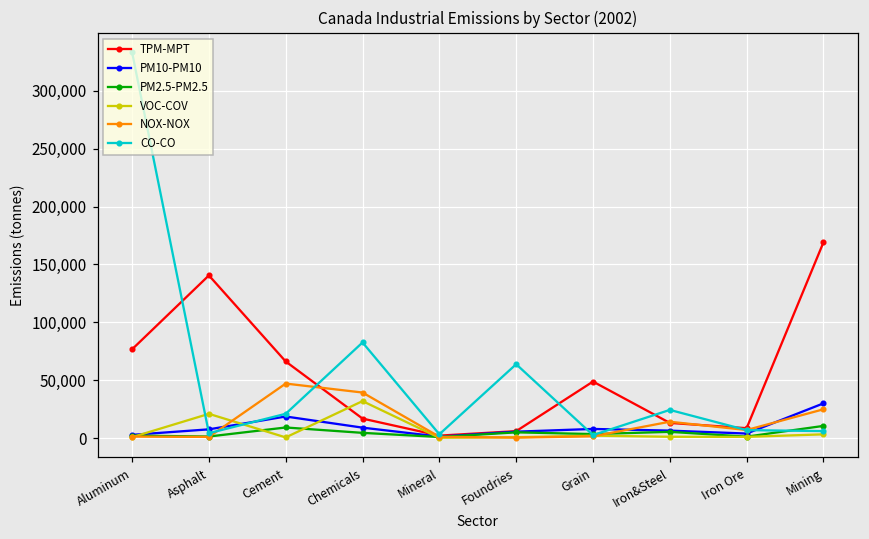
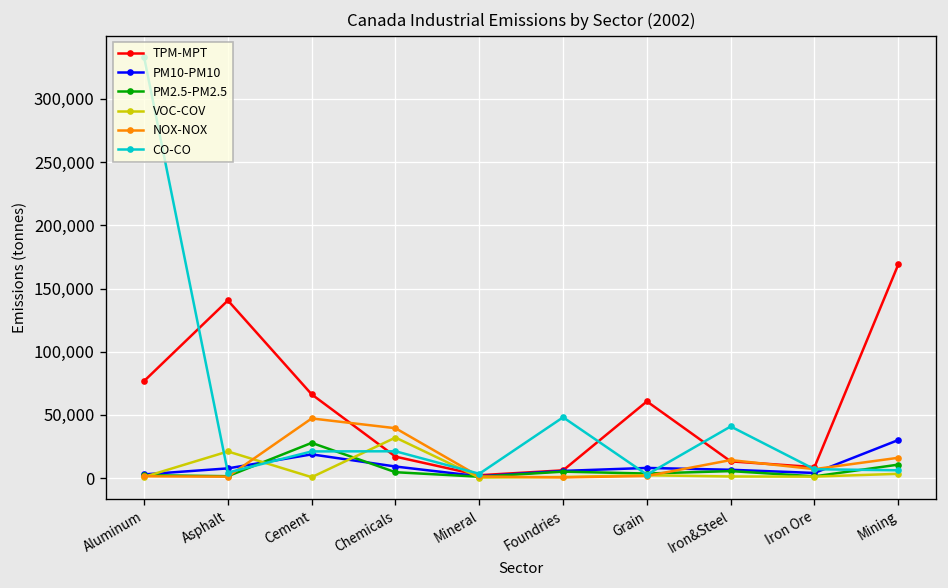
  {
    "TPM-MPT": {
      "Aluminum": "77,000",
      "Asphalt": "141,000",
      "Cement": "66,000",
      "Chemicals": "17,000",
-     "Grain": "49,000",
+     "Grain": "61,000",
      "Mining": "169,000"
    },
    "PM10-PM10": {
      "Asphalt": "8,000",
      "Chemicals": "9,000",
      "Grain": "8,000",
      "Iron Ore": "4,000",
      "Mining": "30,000"
    },
    "PM2.5-PM2.5": {
-     "Cement": "9,000",
+     "Cement": "28,000",
      "Chemicals": "5,000",
      "Mining": "11,000"
    },
    "VOC-COV": {
      "Asphalt": "21,000",
      "Cement": "1,000",
      "Chemicals": "32,000",
      "Iron&Steel": "1,000",
      "Mining": "3,000"
    },
    "NOX-NOX": {
      "Cement": "47,000",
      "Chemicals": "39,000",
-     "Mining": "25,000"
+     "Mining": "16,000"
    },
    "CO-CO": {
      "Asphalt": "4,000",
-     "Chemicals": "83,000",
-     "Foundries": "64,000",
-     "Iron&Steel": "24,000",
+     "Chemicals": "21,000",
+     "Foundries": "48,000",
+     "Iron&Steel": "41,000",
      "Mining": "6,000"
    }
  }
